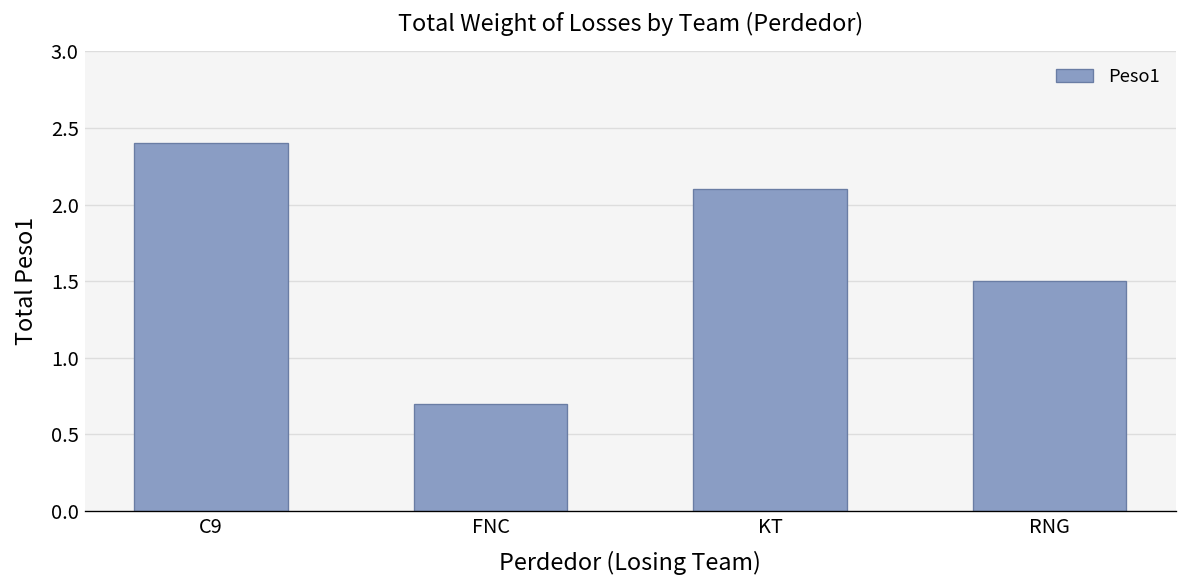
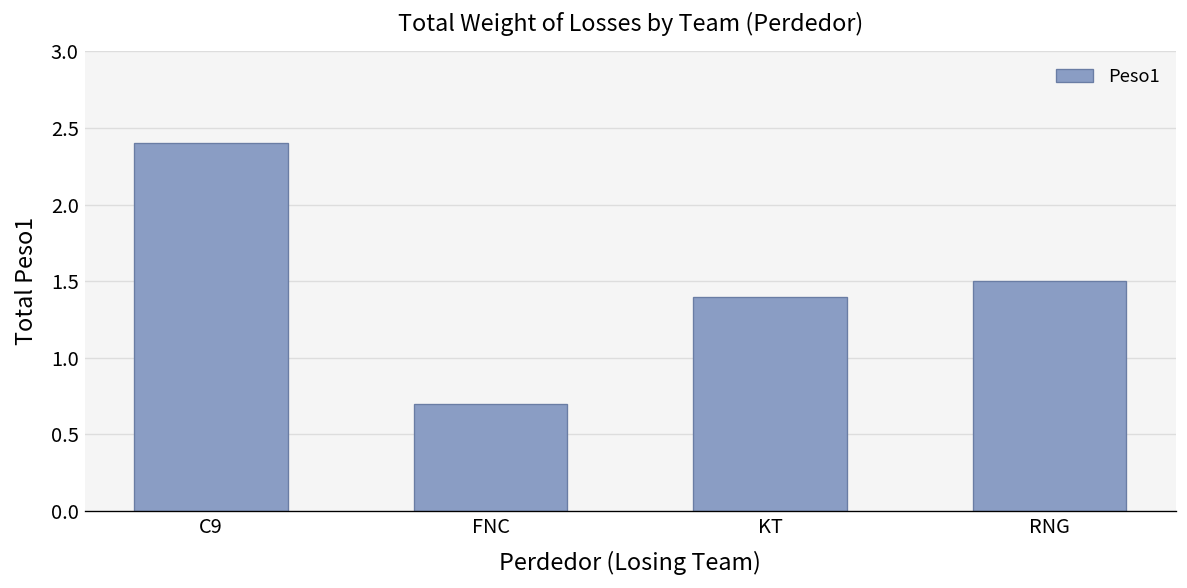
  {
    "C9": 2.4,
    "FNC": 0.7,
-   "KT": 2.1,
+   "KT": 1.4,
    "RNG": 1.5
  }
